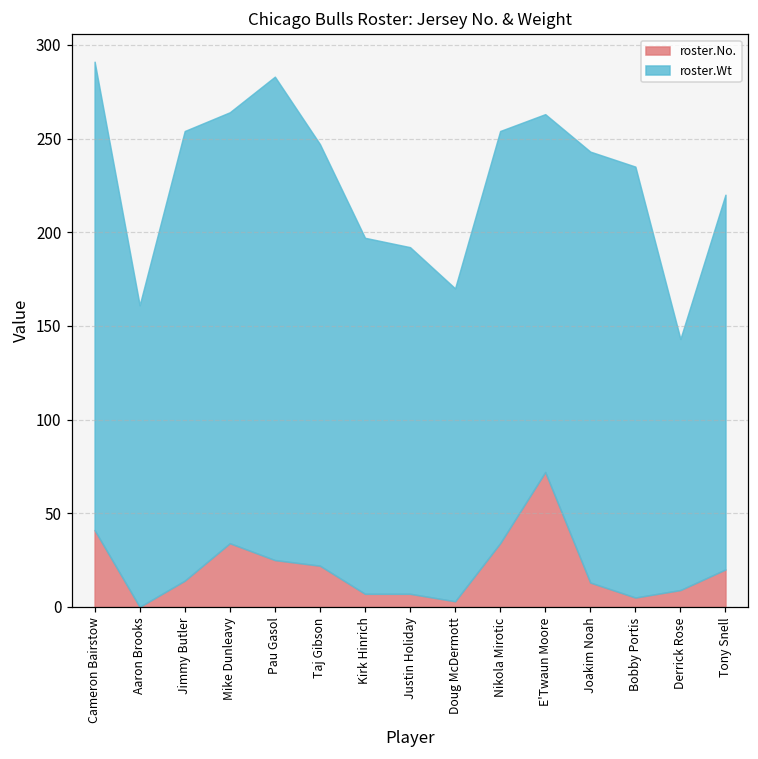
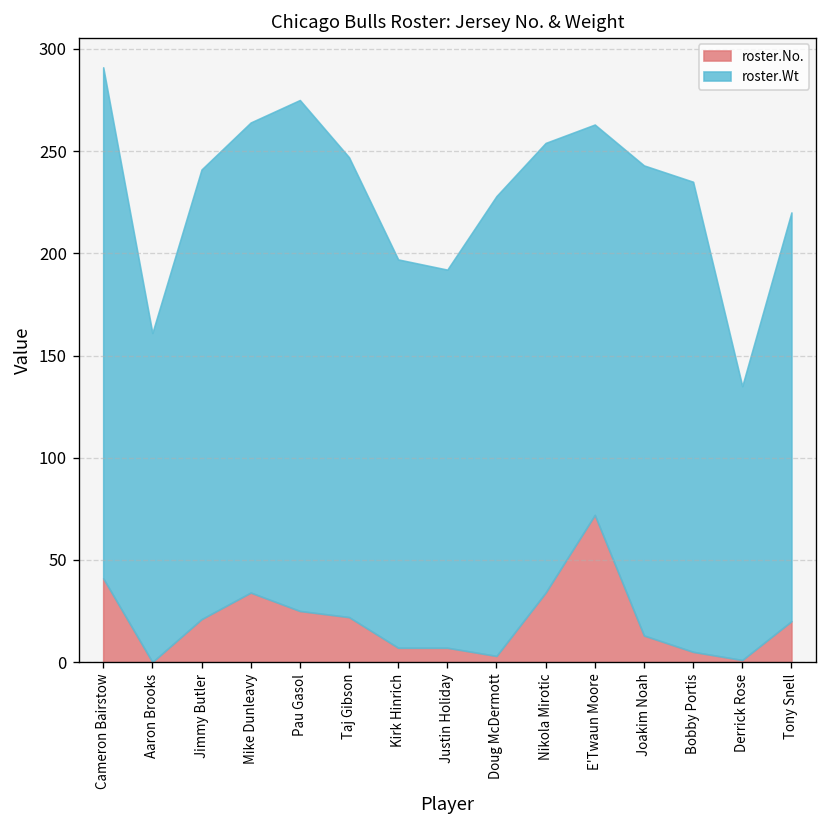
  {
    "roster.No.": {
      "Cameron Bairstow": 41,
      "Aaron Brooks": 0,
-     "Jimmy Butler": 14,
+     "Jimmy Butler": 21,
      "Mike Dunleavy": 34,
      "Pau Gasol": 25,
      "Taj Gibson": 22,
      "Kirk Hinrich": 7,
      "Justin Holiday": 7,
      "Doug McDermott": 3,
      "Nikola Mirotic": 34,
      "E'Twaun Moore": 72,
      "Joakim Noah": 13,
      "Bobby Portis": 5,
-     "Derrick Rose": 9,
+     "Derrick Rose": 1,
      "Tony Snell": 20
    },
    "roster.Wt": {
      "Cameron Bairstow": 250,
      "Aaron Brooks": 161,
-     "Jimmy Butler": 240,
+     "Jimmy Butler": 220,
      "Mike Dunleavy": 230,
-     "Pau Gasol": 258,
+     "Pau Gasol": 250,
      "Taj Gibson": 225,
      "Kirk Hinrich": 190,
      "Justin Holiday": 185,
-     "Doug McDermott": 167,
+     "Doug McDermott": 225,
      "Nikola Mirotic": 220,
      "E'Twaun Moore": 191,
      "Joakim Noah": 230,
      "Bobby Portis": 230,
      "Derrick Rose": 134,
      "Tony Snell": 200
    }
  }
